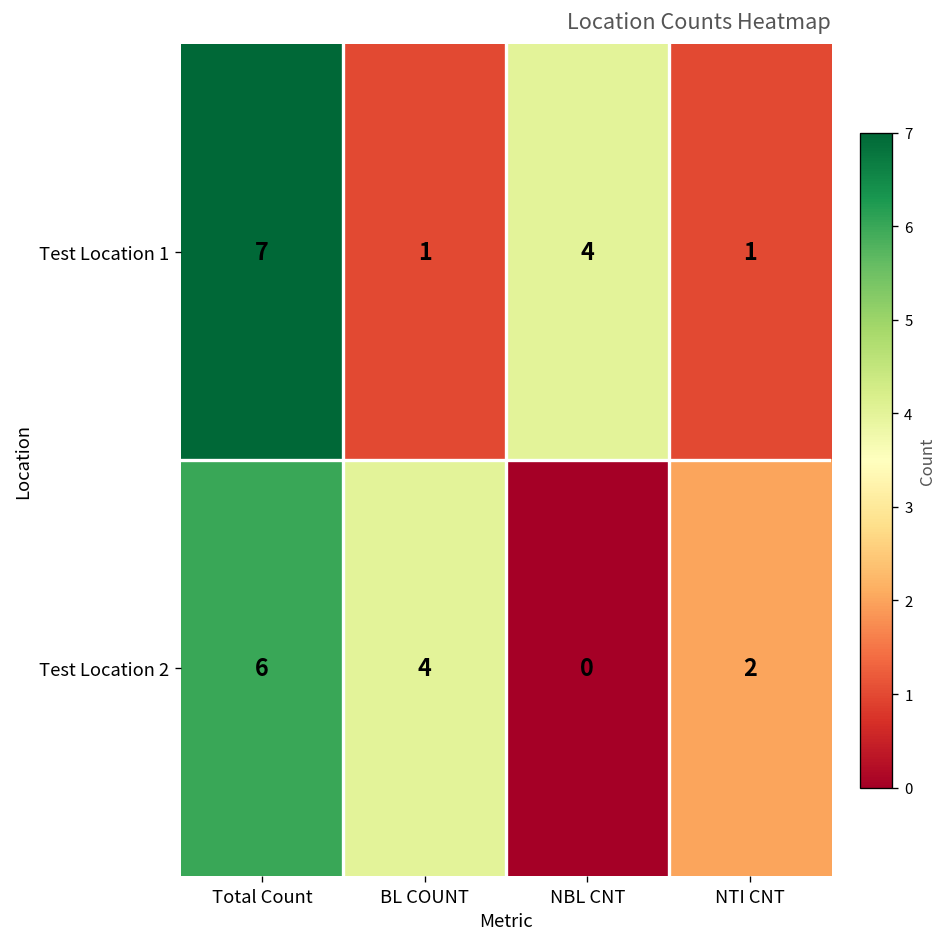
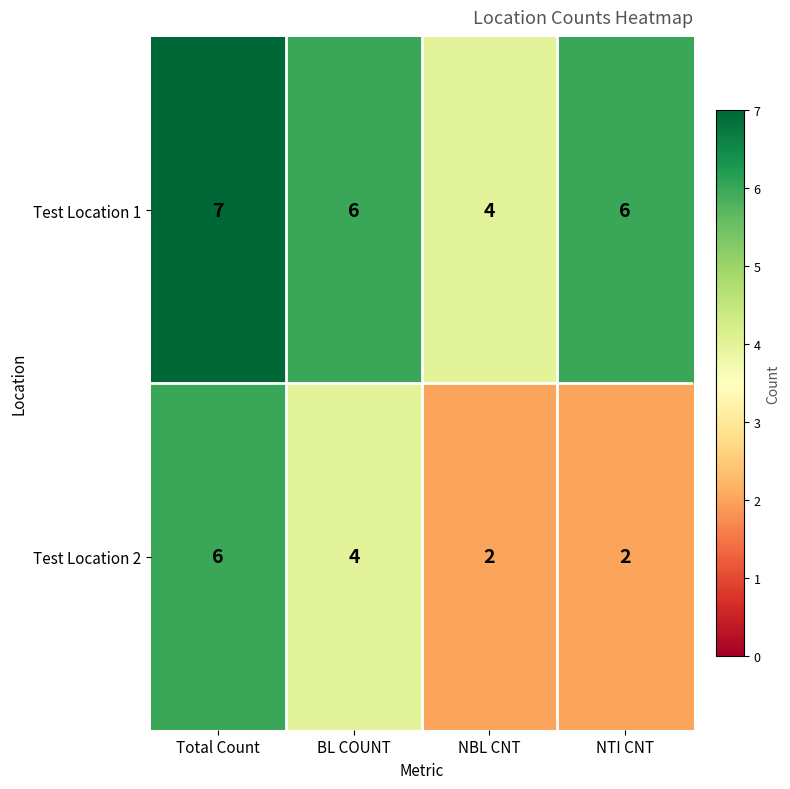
  {
    "Test Location 1": {
      "Total Count": 7,
-     "BL COUNT": 1,
+     "BL COUNT": 6,
      "NBL CNT": 4,
-     "NTI CNT": 1
+     "NTI CNT": 6
    },
    "Test Location 2": {
      "Total Count": 6,
      "BL COUNT": 4,
-     "NBL CNT": 0,
+     "NBL CNT": 2,
      "NTI CNT": 2
    }
  }
